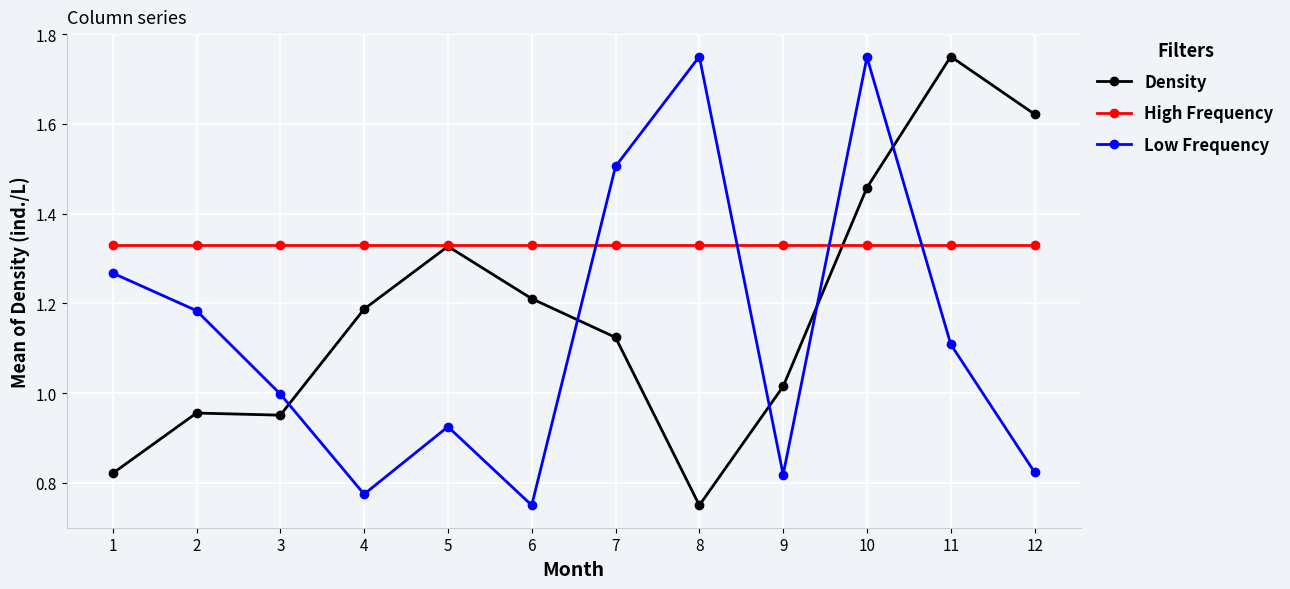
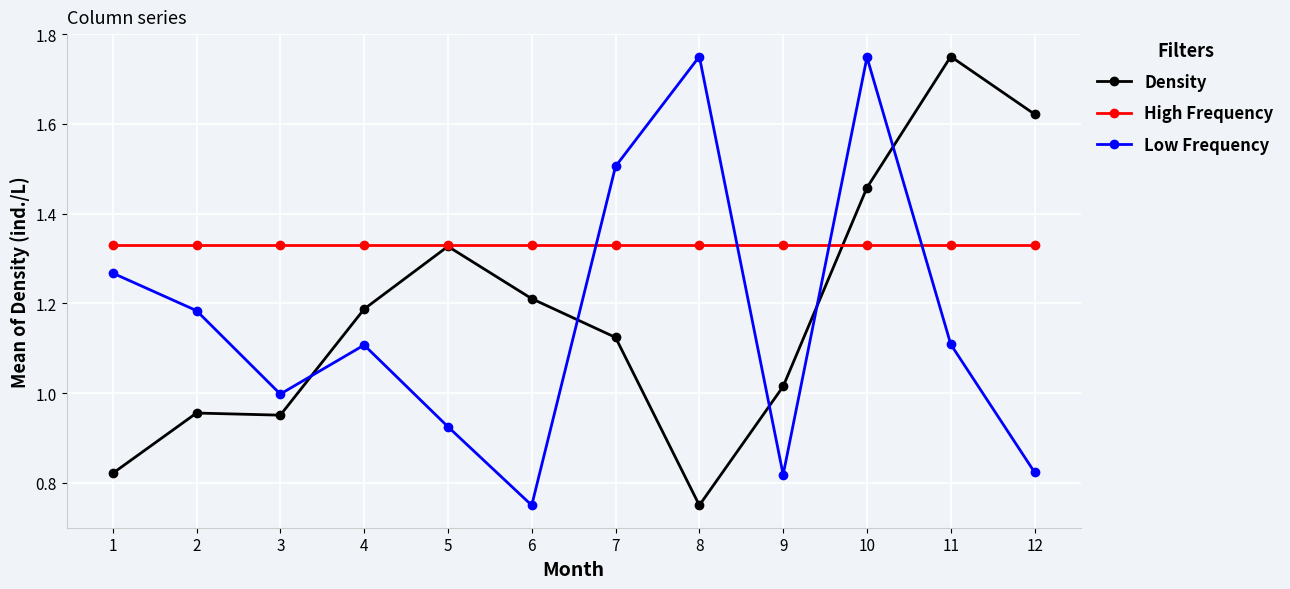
  {
    "Density": {
      "1": 0.82,
      "2": 0.96,
      "3": 0.95,
      "4": 1.19,
      "6": 1.21,
      "7": 1.12,
      "8": 0.75,
      "9": 1.01,
      "10": 1.46,
      "11": 1.75,
      "12": 1.62
    },
    "High Frequency": {
      "1": 1.33,
      "2": 1.33,
      "3": 1.33,
      "4": 1.33,
      "6": 1.33,
      "7": 1.33,
      "8": 1.33,
      "9": 1.33,
      "10": 1.33,
      "11": 1.33,
      "12": 1.33
    },
    "Low Frequency": {
      "1": 1.27,
      "2": 1.18,
      "3": 1.00,
-     "4": 0.77,
+     "4": 1.11,
      "5": 0.93,
      "6": 0.75,
      "7": 1.51,
      "8": 1.75,
      "9": 0.82,
      "10": 1.75,
      "11": 1.11,
      "12": 0.82
    }
  }
